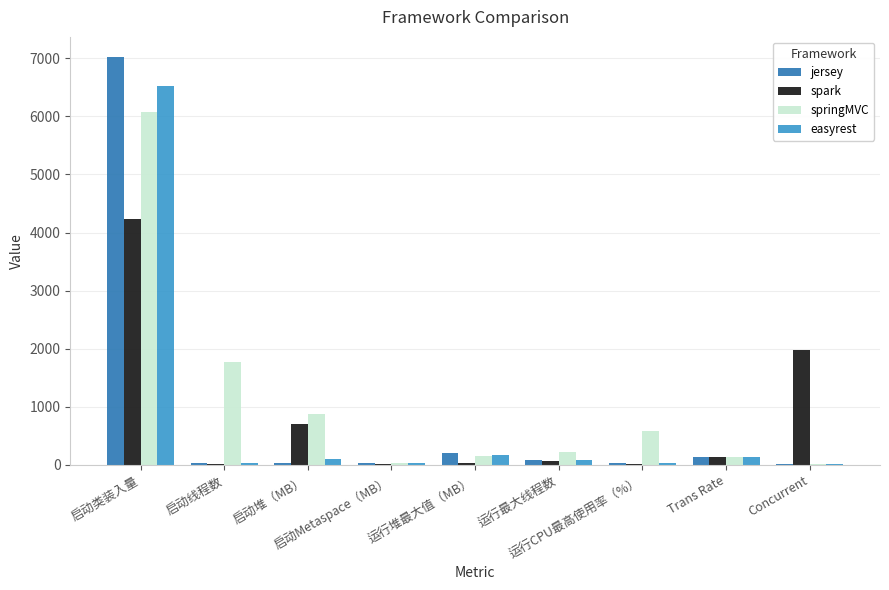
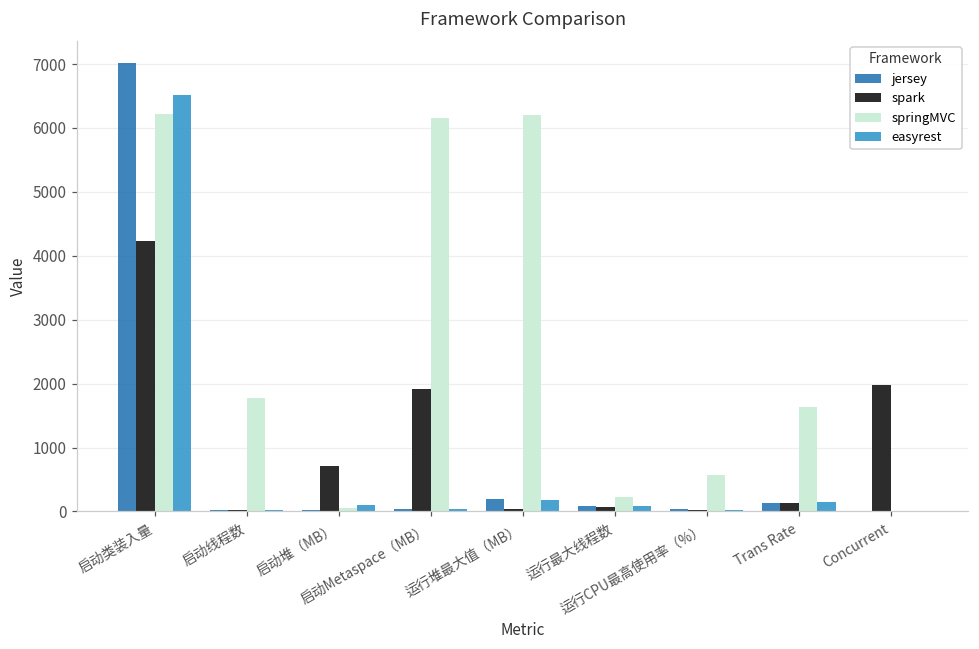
  {
    "spark": {
      "启动类装入量": 4200,
      "启动堆（MB）": 700,
-     "启动Metaspace（MB）": 0,
+     "启动Metaspace（MB）": 1900,
      "运行最大线程数": 100,
      "Trans Rate": 100,
      "Concurrent": 2000
    },
    "springMVC": {
-     "启动类装入量": 6100,
+     "启动类装入量": 6200,
      "启动线程数": 1800,
-     "启动堆（MB）": 900,
-     "启动Metaspace（MB）": 0,
-     "运行堆最大值（MB）": 200,
+     "启动堆（MB）": 100,
+     "启动Metaspace（MB）": 6200,
+     "运行堆最大值（MB）": 6200,
      "运行最大线程数": 200,
      "运行CPU最高使用率（%）": 600,
-     "Trans Rate": 100
+     "Trans Rate": 1600
    }
  }
